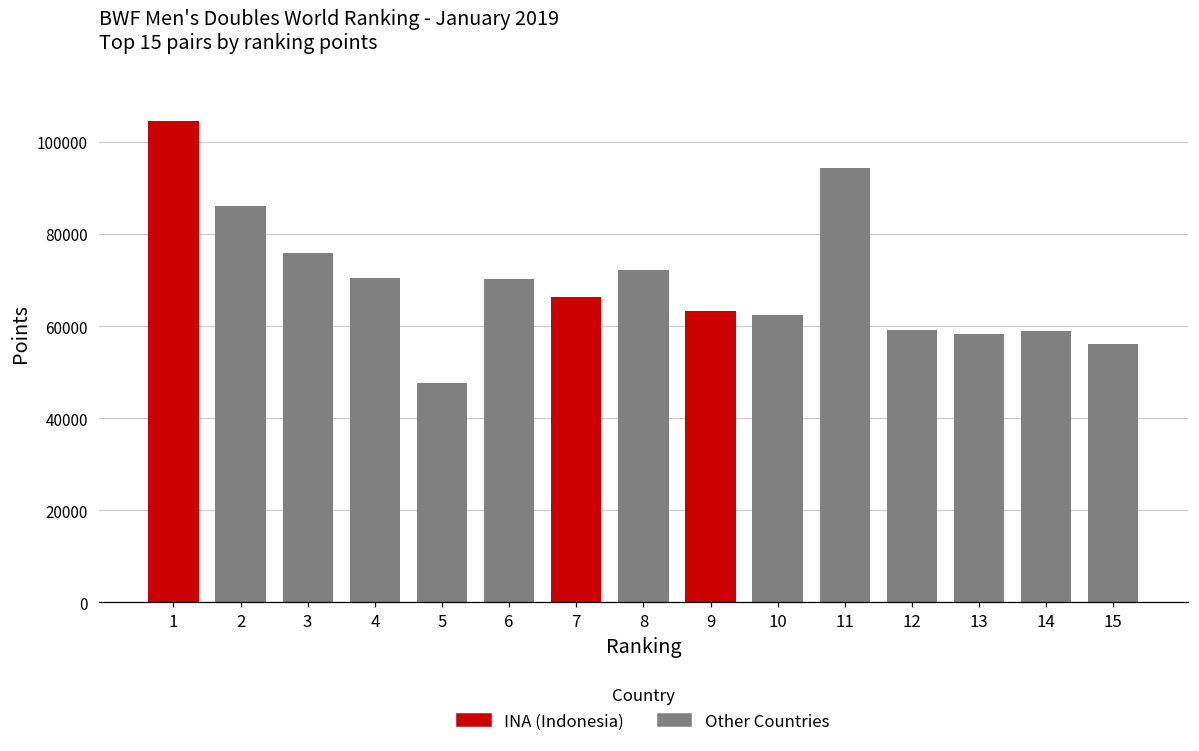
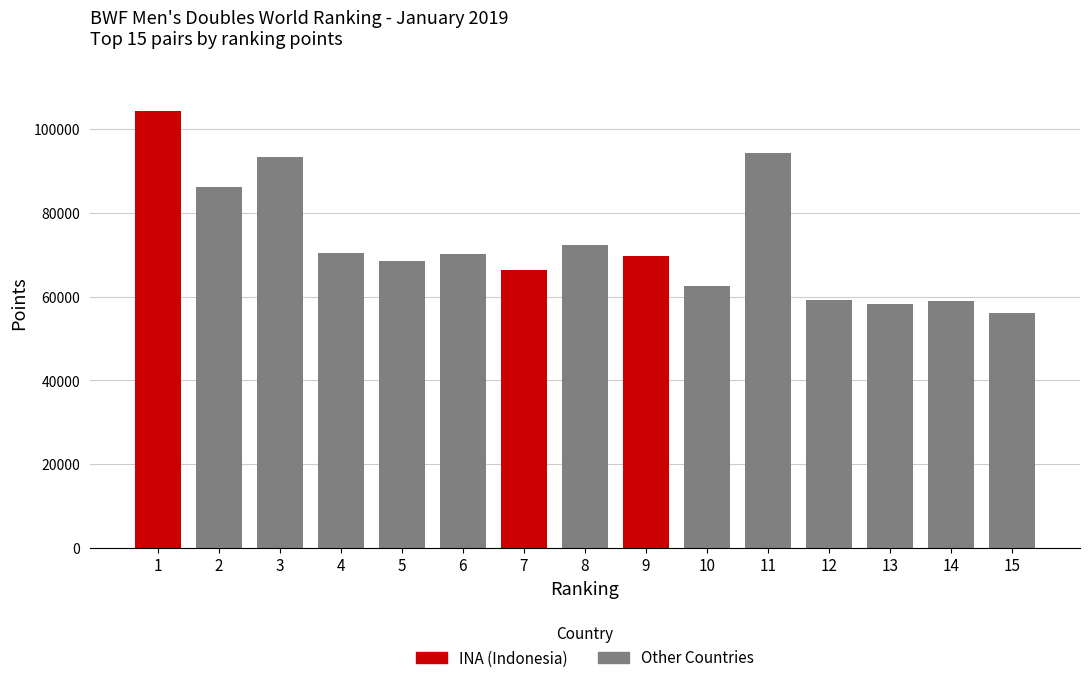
  {
    "1": 104000,
    "2": 86000,
-   "3": 76000,
+   "3": 93000,
    "4": 70000,
-   "5": 48000,
+   "5": 69000,
    "6": 70000,
    "7": 66000,
    "8": 72000,
-   "9": 63000,
+   "9": 70000,
    "10": 62000,
    "11": 94000,
    "12": 59000,
    "13": 58000,
    "14": 59000,
    "15": 56000
  }
